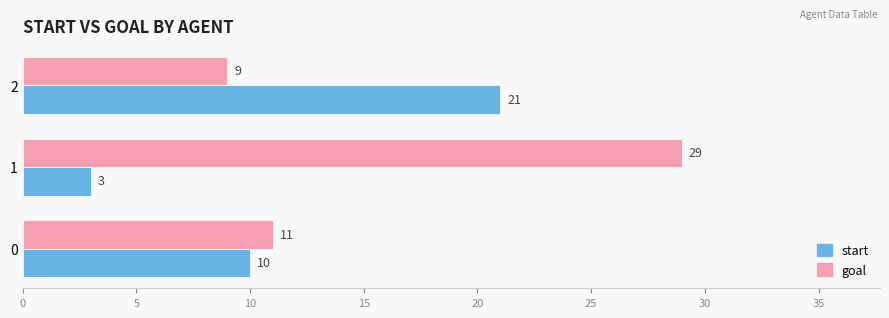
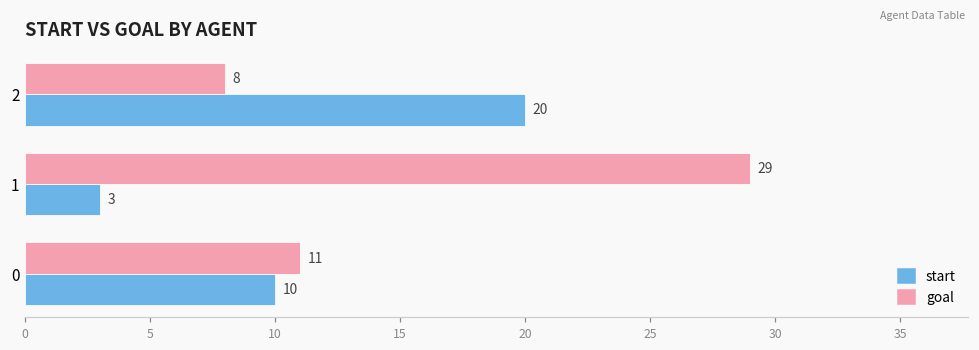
  {
    "start": {
-     "2": 21,
+     "2": 20,
      "1": 3,
      "0": 10
    },
    "goal": {
-     "2": 9,
+     "2": 8,
      "1": 29,
      "0": 11
    }
  }
